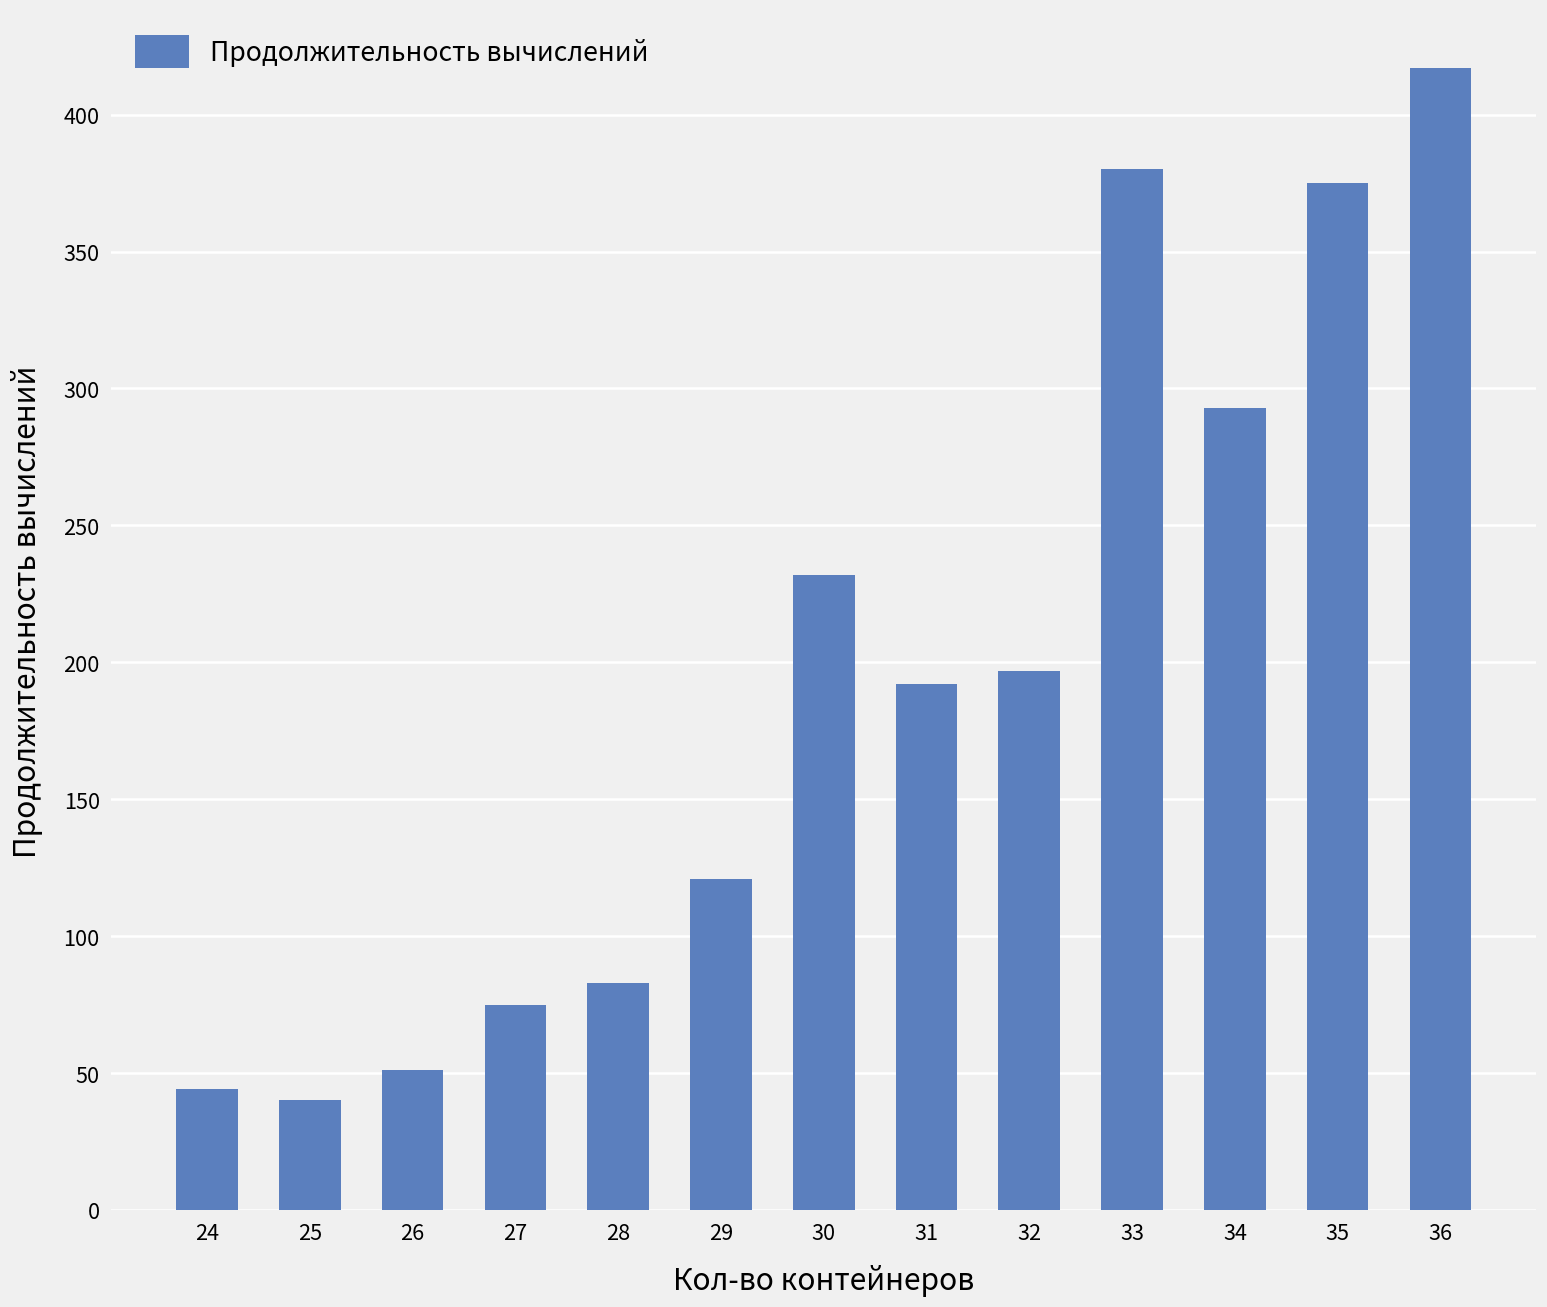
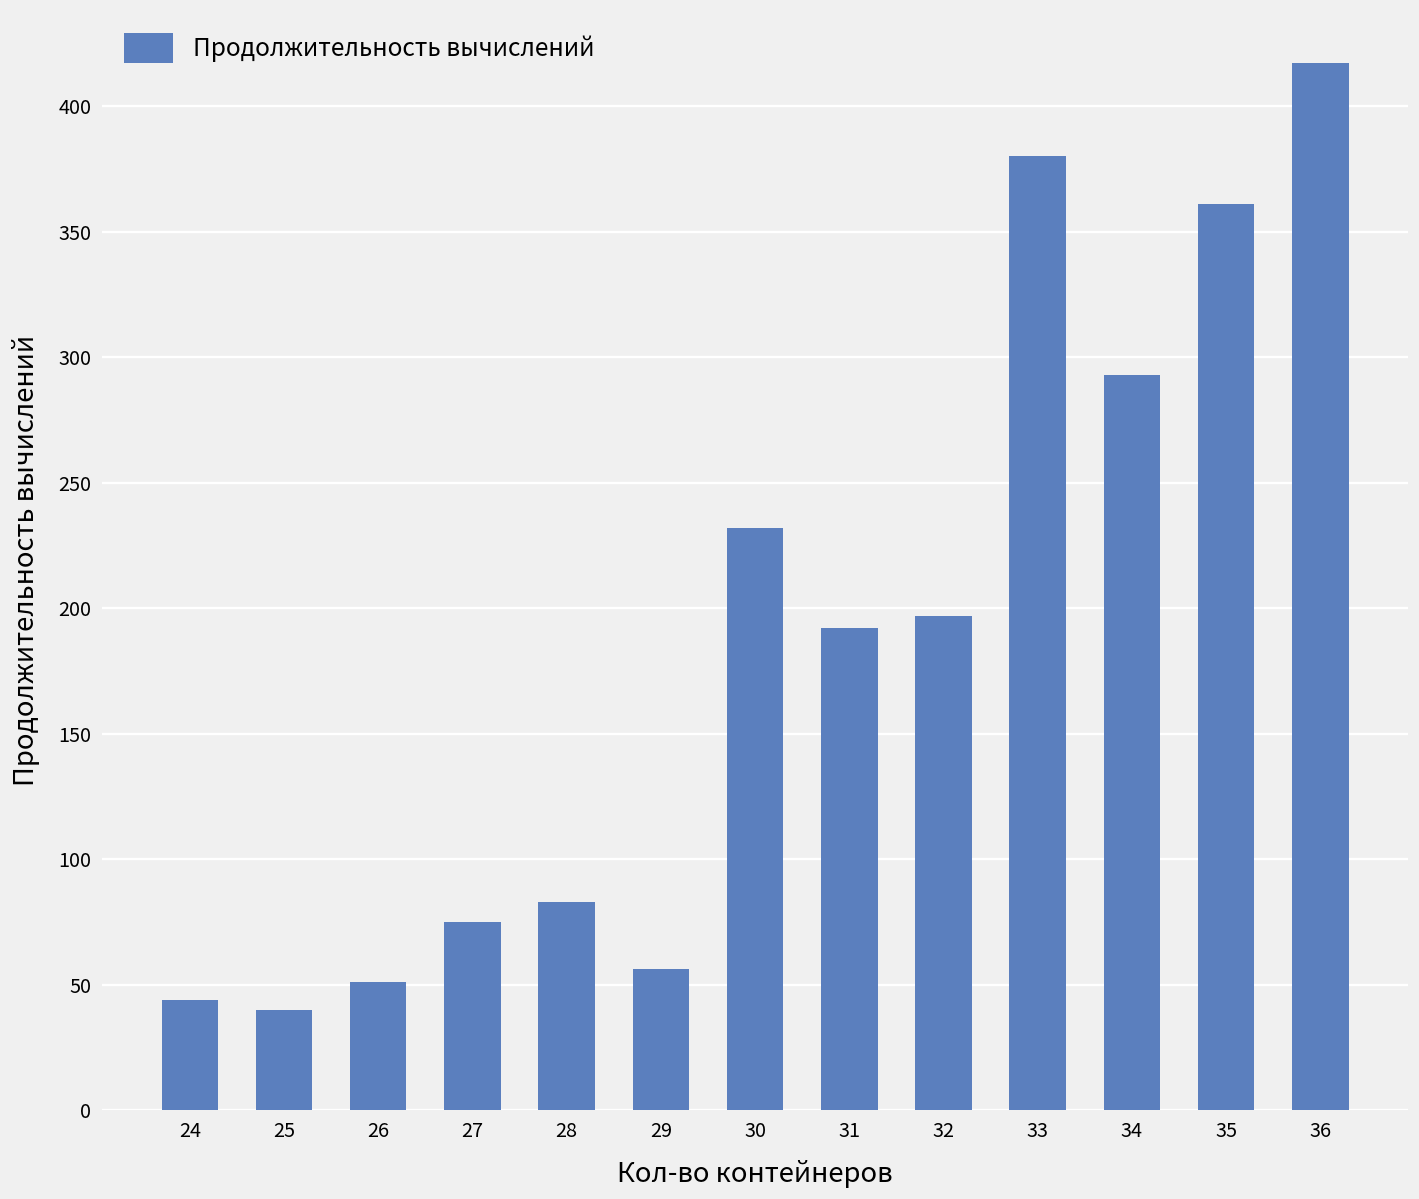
  {
    "24": 44,
    "25": 40,
    "26": 51,
    "27": 75,
    "28": 83,
-   "29": 121,
+   "29": 56,
    "30": 232,
    "31": 192,
    "32": 197,
    "33": 380,
    "34": 293,
-   "35": 375,
+   "35": 361,
    "36": 417
  }
